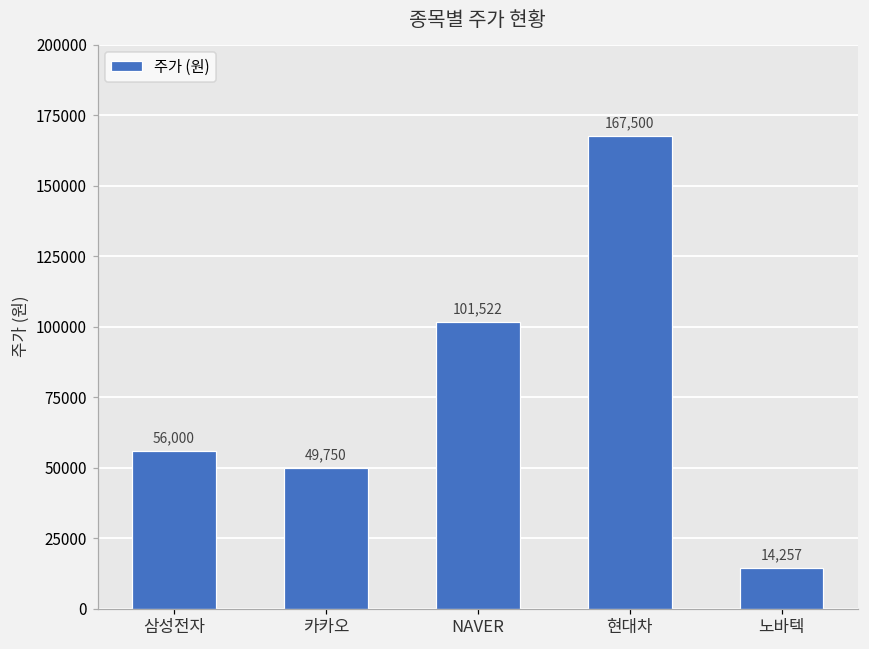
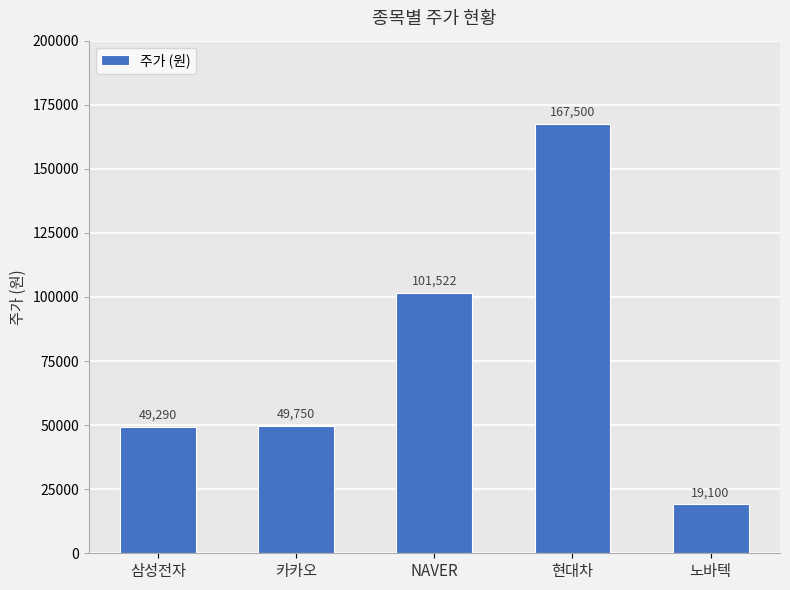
  {
-   "삼성전자": "56,000",
+   "삼성전자": "49,290",
    "카카오": "49,750",
    "NAVER": "101,522",
    "현대차": "167,500",
-   "노바텍": "14,257"
+   "노바텍": "19,100"
  }
